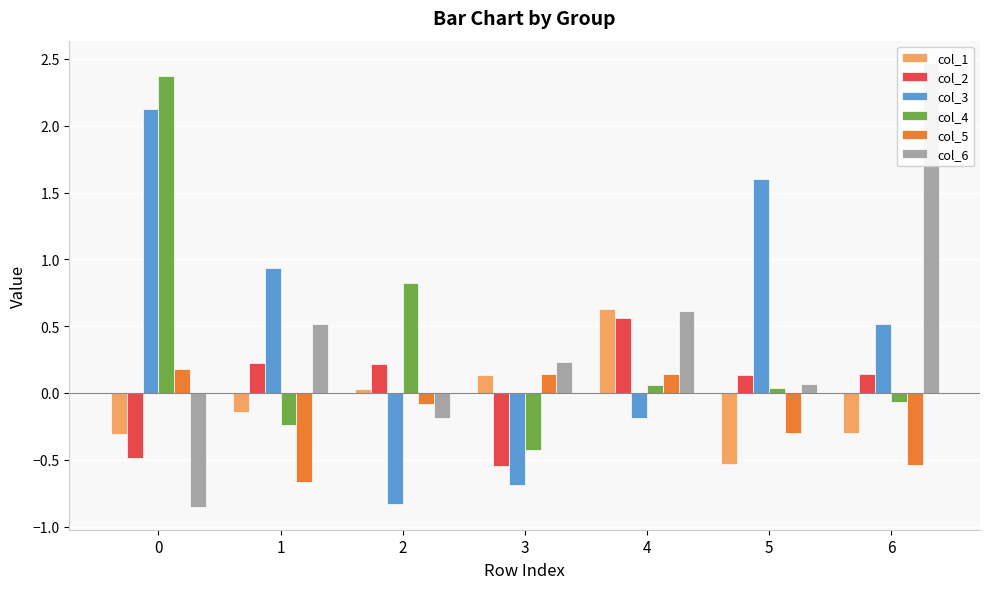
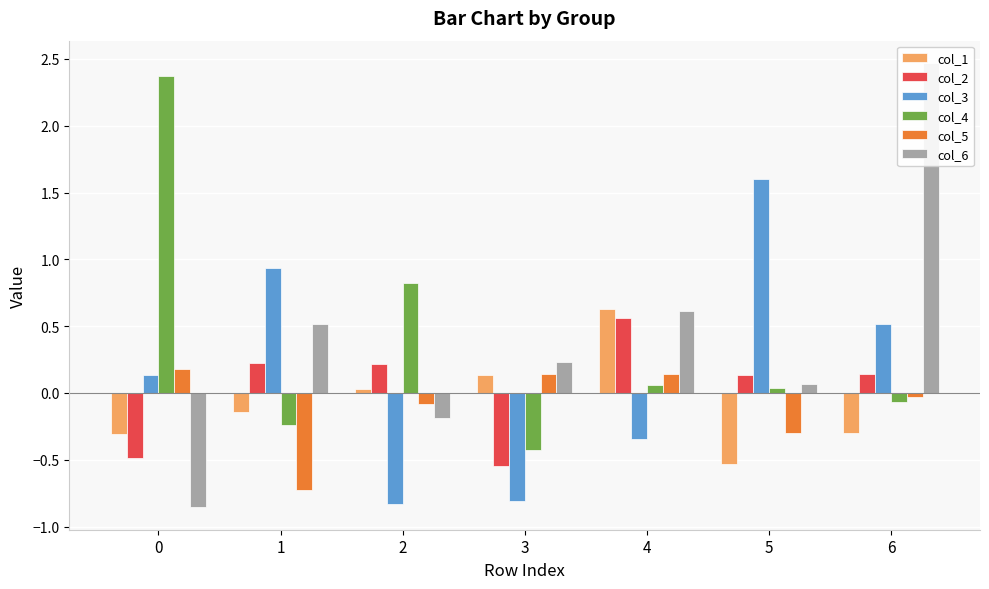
  {
    "col_1": {
      "0": -0.31,
      "1": -0.14,
      "2": 0.03,
      "3": 0.13,
      "4": 0.63,
      "5": -0.53,
      "6": -0.30
    },
    "col_2": {
      "0": -0.49,
      "1": 0.22,
      "2": 0.21,
      "3": -0.55,
      "4": 0.56,
      "5": 0.14,
      "6": 0.14
    },
    "col_3": {
-     "0": 2.13,
+     "0": 0.13,
      "1": 0.94,
      "2": -0.83,
-     "3": -0.69,
-     "4": -0.19,
+     "3": -0.81,
+     "4": -0.35,
      "5": 1.60,
      "6": 0.52
    },
    "col_4": {
      "0": 2.37,
      "1": -0.24,
      "2": 0.82,
      "3": -0.42,
      "4": 0.06,
      "5": 0.04,
      "6": -0.07
    },
    "col_5": {
      "0": 0.18,
-     "1": -0.67,
+     "1": -0.73,
      "2": -0.08,
      "3": 0.14,
      "4": 0.14,
      "5": -0.30,
-     "6": -0.54
+     "6": -0.03
    },
    "col_6": {
      "0": -0.86,
      "1": 0.51,
      "2": -0.18,
      "3": 0.23,
      "4": 0.62,
      "5": 0.07
    }
  }
